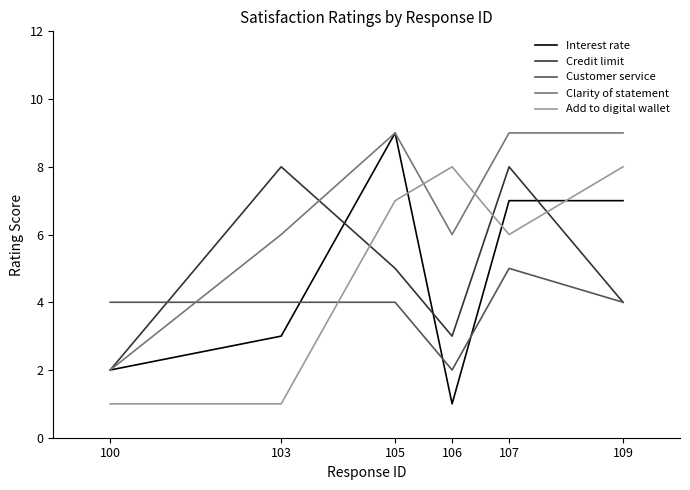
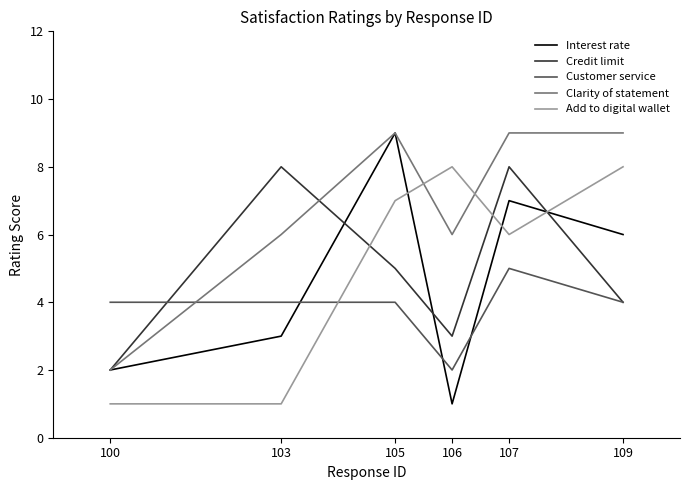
  {
    "Interest rate": {
      "103": 3,
      "106": 1,
      "107": 7,
-     "109": 7
+     "109": 6
    }
  }
